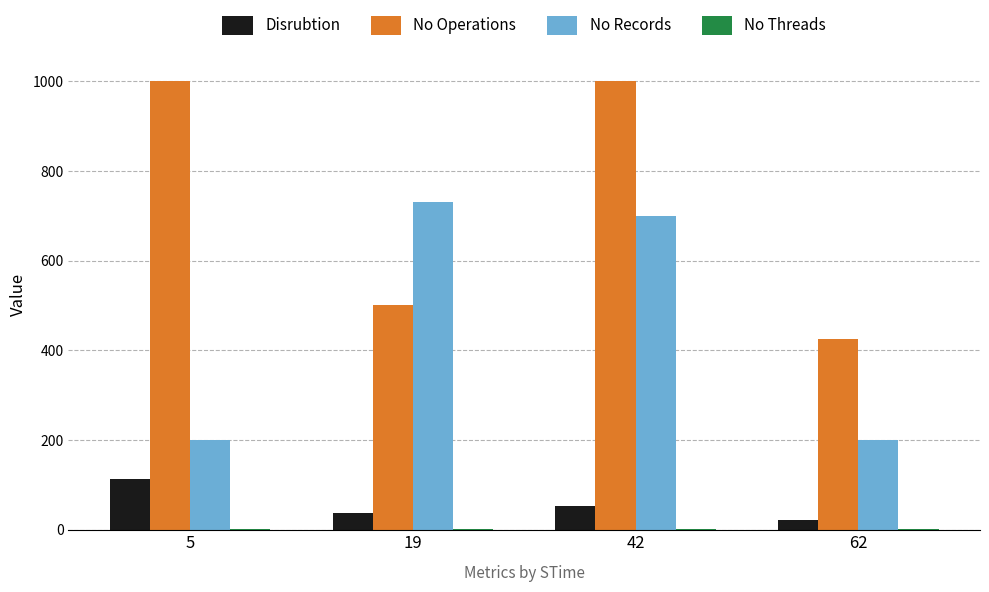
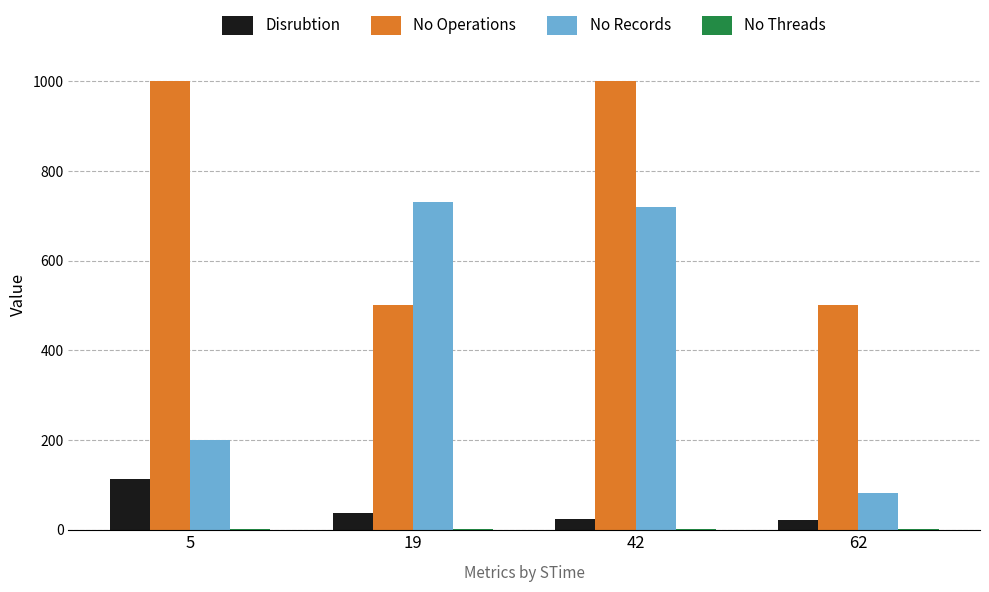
  {
    "Disrubtion": {
      "5": 110,
      "19": 40,
-     "42": 50,
+     "42": 30,
      "62": 20
    },
    "No Operations": {
      "5": 1000,
      "19": 500,
      "42": 1000,
-     "62": 430
+     "62": 500
    },
    "No Records": {
      "5": 200,
      "19": 730,
-     "42": 700,
-     "62": 200
+     "42": 720,
+     "62": 80
    }
  }
